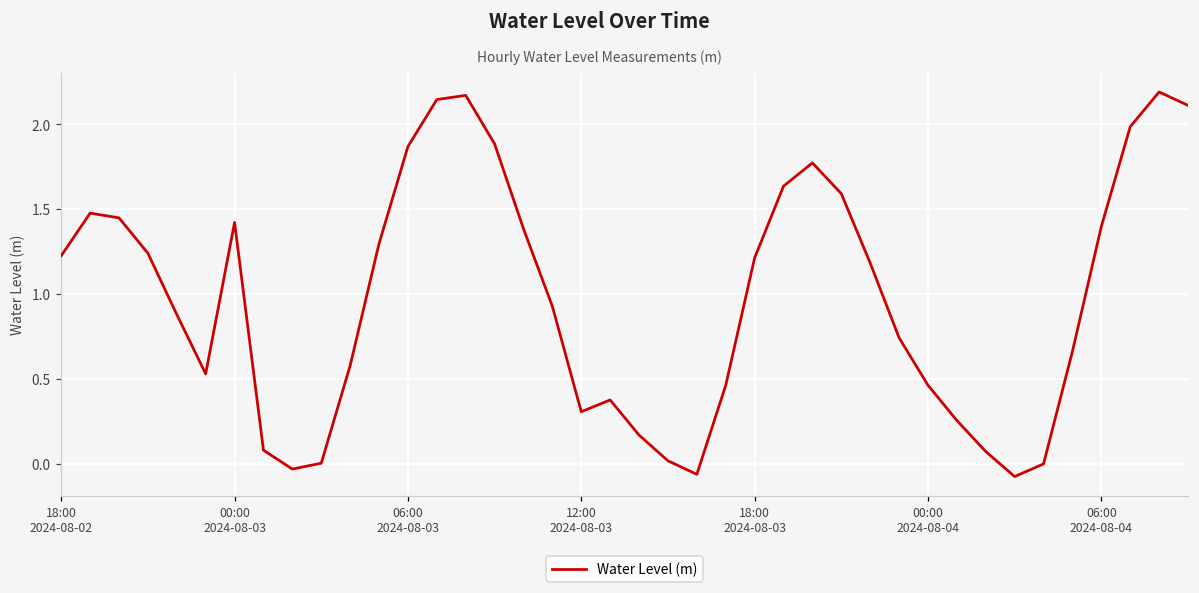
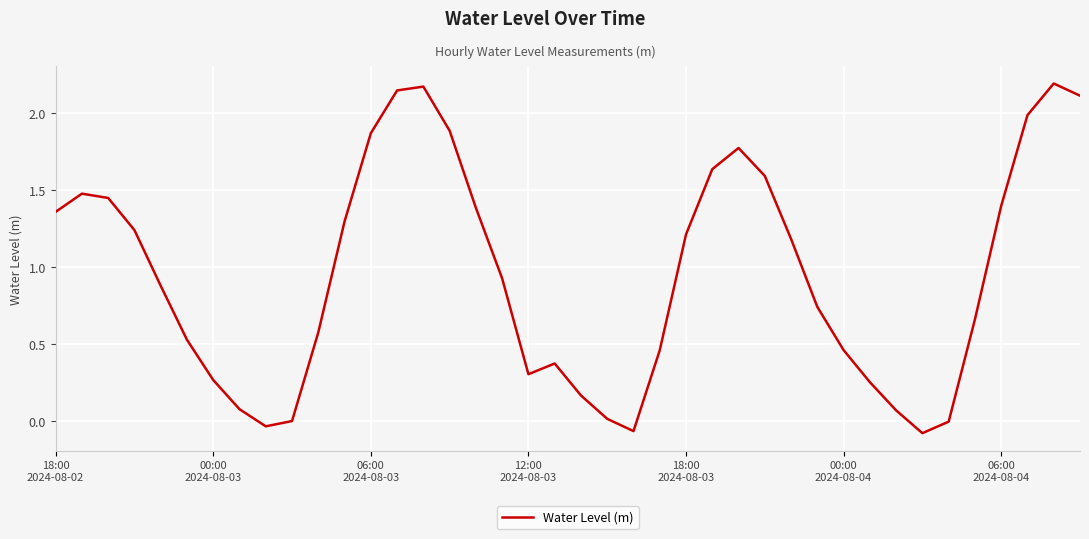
  {
-   "18:00 2024-08-02": 1.22,
-   "00:00 2024-08-03": 1.42,
+   "18:00 2024-08-02": 1.36,
+   "00:00 2024-08-03": 0.27,
    "06:00 2024-08-03": 1.87,
    "12:00 2024-08-03": 0.31,
    "18:00 2024-08-03": 1.21,
    "00:00 2024-08-04": 0.46,
    "06:00 2024-08-04": 1.40
  }
